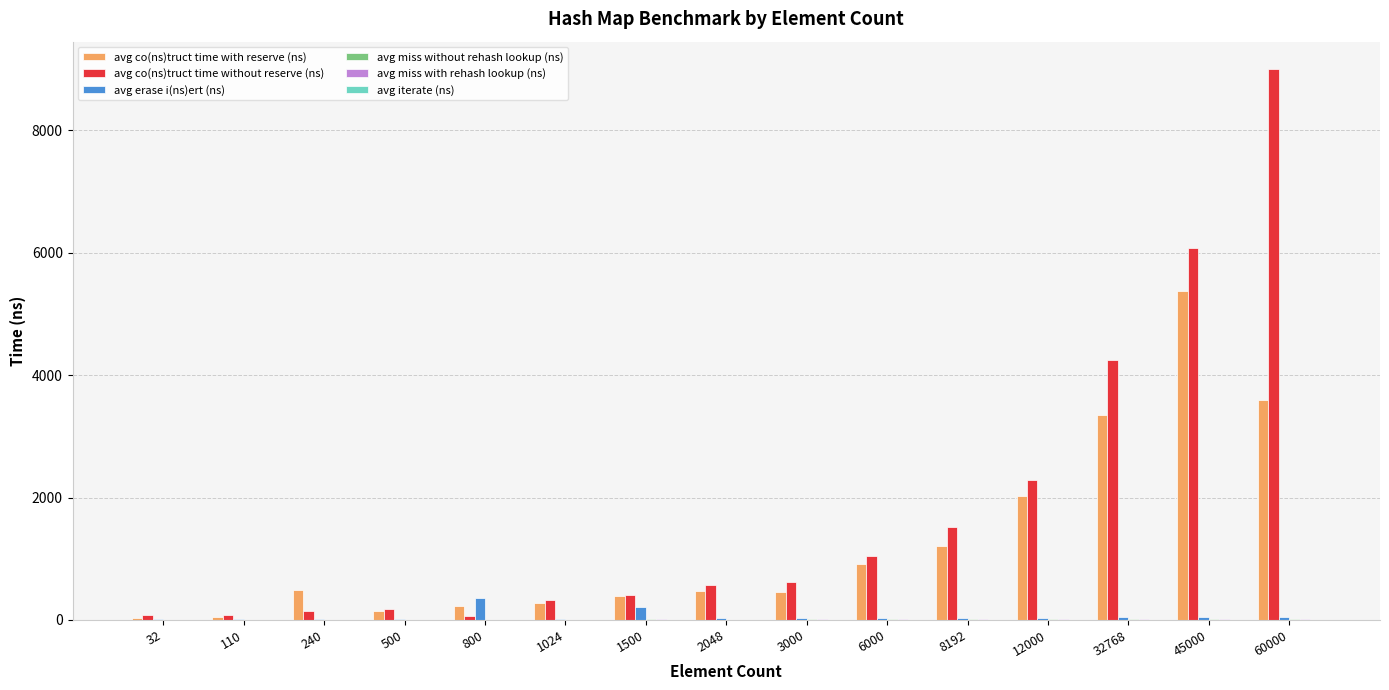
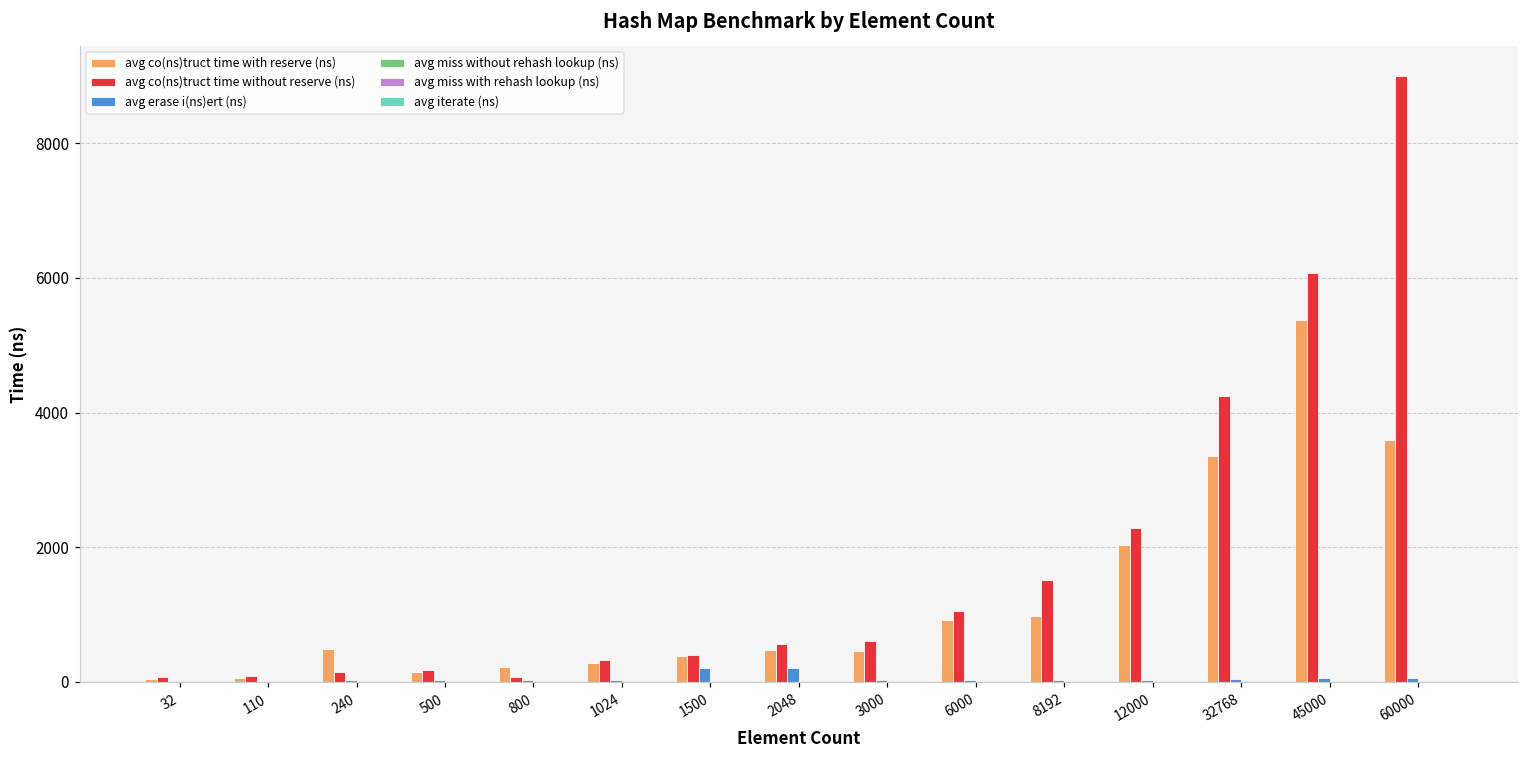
  {
    "avg co(ns)truct time with reserve (ns)": {
      "110": 100,
      "240": 500,
      "500": 100,
      "800": 200,
      "1024": 300,
      "1500": 400,
      "2048": 500,
      "3000": 500,
      "6000": 900,
-     "8192": 1200,
+     "8192": 1000,
      "12000": 2000,
      "32768": 3300,
      "45000": 5400,
      "60000": 3600
    },
    "avg co(ns)truct time without reserve (ns)": {
      "32": 100,
      "110": 100,
      "240": 100,
      "500": 200,
      "800": 100,
      "1024": 300,
      "1500": 400,
      "2048": 600,
      "3000": 600,
      "6000": 1000,
      "8192": 1500,
      "12000": 2300,
      "32768": 4200,
      "45000": 6100,
      "60000": 9000
    },
    "avg erase i(ns)ert (ns)": {
-     "800": 400,
+     "800": 0,
      "1500": 200,
-     "2048": 0,
+     "2048": 200,
      "32768": 0,
      "45000": 100,
      "60000": 100
    }
  }
